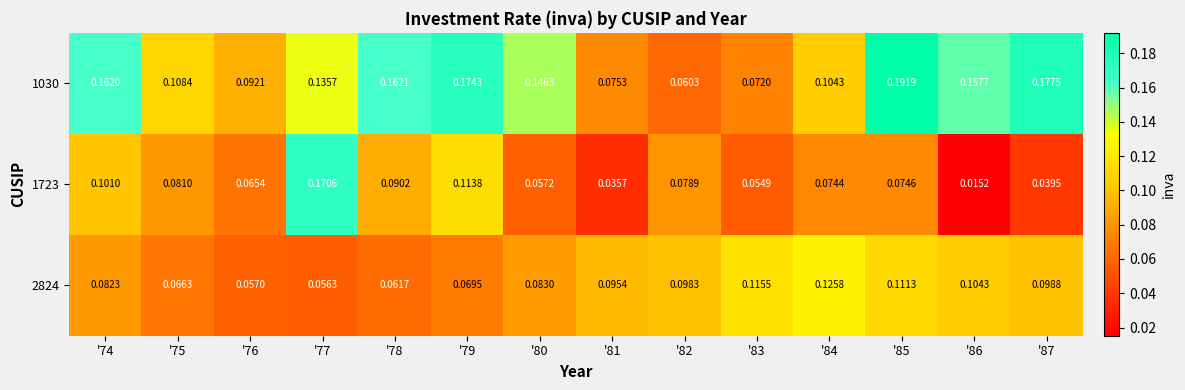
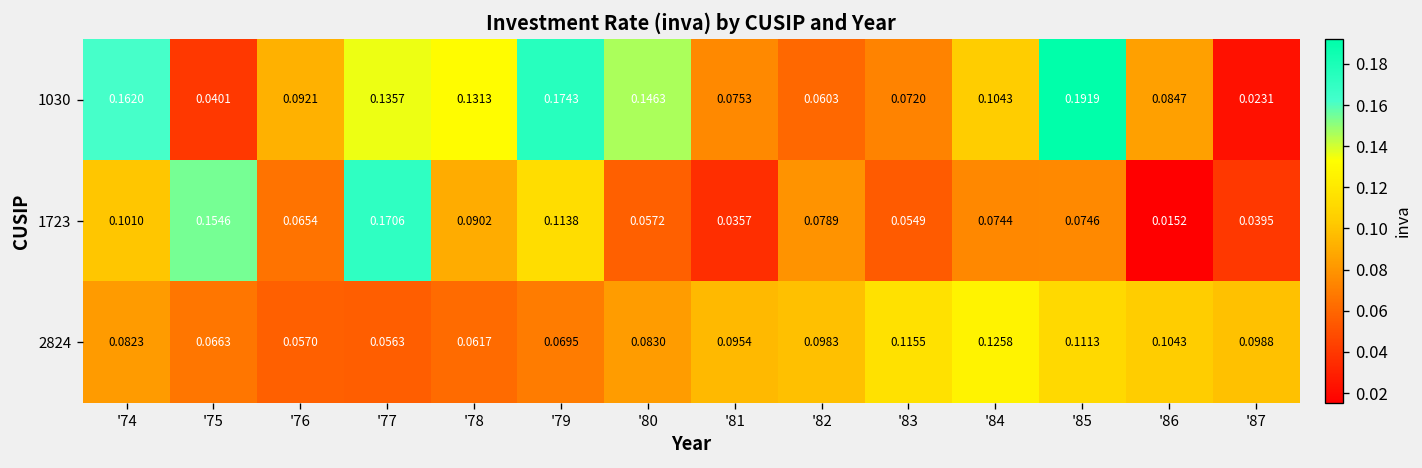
  {
    "1030": {
      "'74": 0.1620,
-     "'75": 0.1084,
+     "'75": 0.0401,
      "'76": 0.0921,
      "'77": 0.1357,
-     "'78": 0.1621,
+     "'78": 0.1313,
      "'79": 0.1743,
      "'80": 0.1463,
      "'81": 0.0753,
      "'82": 0.0603,
      "'83": 0.0720,
      "'84": 0.1043,
      "'85": 0.1919,
-     "'86": 0.1577,
-     "'87": 0.1775
+     "'86": 0.0847,
+     "'87": 0.0231
    },
    "1723": {
      "'74": 0.1010,
-     "'75": 0.0810,
+     "'75": 0.1546,
      "'76": 0.0654,
      "'77": 0.1706,
      "'78": 0.0902,
      "'79": 0.1138,
      "'80": 0.0572,
      "'81": 0.0357,
      "'82": 0.0789,
      "'83": 0.0549,
      "'84": 0.0744,
      "'85": 0.0746,
      "'86": 0.0152,
      "'87": 0.0395
    },
    "2824": {
      "'74": 0.0823,
      "'75": 0.0663,
      "'76": 0.0570,
      "'77": 0.0563,
      "'78": 0.0617,
      "'79": 0.0695,
      "'80": 0.0830,
      "'81": 0.0954,
      "'82": 0.0983,
      "'83": 0.1155,
      "'84": 0.1258,
      "'85": 0.1113,
      "'86": 0.1043,
      "'87": 0.0988
    }
  }
